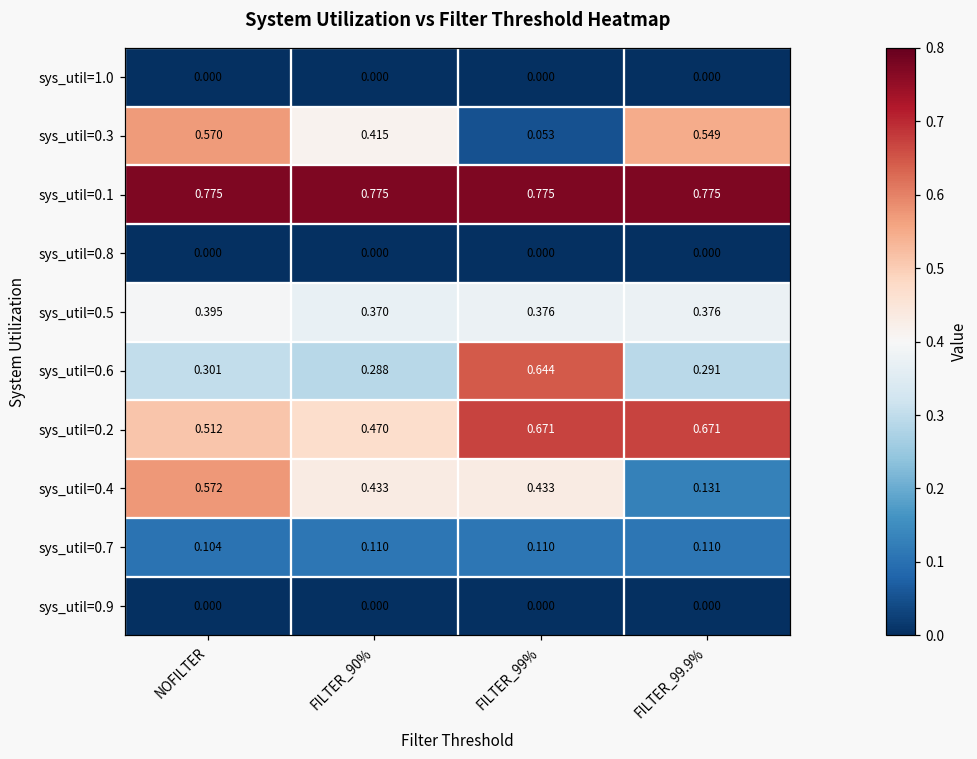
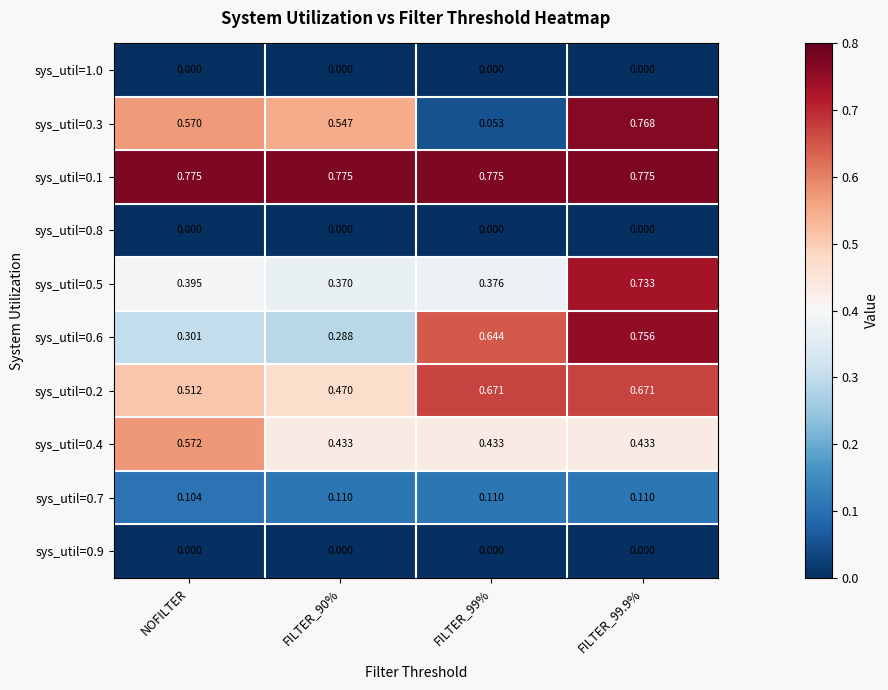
  {
    "sys_util=1.0": {
      "NOFILTER": 0.000,
      "FILTER_90%": 0.000,
      "FILTER_99%": 0.000,
      "FILTER_99.9%": 0.000
    },
    "sys_util=0.3": {
      "NOFILTER": 0.570,
-     "FILTER_90%": 0.415,
+     "FILTER_90%": 0.547,
      "FILTER_99%": 0.053,
-     "FILTER_99.9%": 0.549
+     "FILTER_99.9%": 0.768
    },
    "sys_util=0.1": {
      "NOFILTER": 0.775,
      "FILTER_90%": 0.775,
      "FILTER_99%": 0.775,
      "FILTER_99.9%": 0.775
    },
    "sys_util=0.8": {
      "NOFILTER": 0.000,
      "FILTER_90%": 0.000,
      "FILTER_99%": 0.000,
      "FILTER_99.9%": 0.000
    },
    "sys_util=0.5": {
      "NOFILTER": 0.395,
      "FILTER_90%": 0.370,
      "FILTER_99%": 0.376,
-     "FILTER_99.9%": 0.376
+     "FILTER_99.9%": 0.733
    },
    "sys_util=0.6": {
      "NOFILTER": 0.301,
      "FILTER_90%": 0.288,
      "FILTER_99%": 0.644,
-     "FILTER_99.9%": 0.291
+     "FILTER_99.9%": 0.756
    },
    "sys_util=0.2": {
      "NOFILTER": 0.512,
      "FILTER_90%": 0.470,
      "FILTER_99%": 0.671,
      "FILTER_99.9%": 0.671
    },
    "sys_util=0.4": {
      "NOFILTER": 0.572,
      "FILTER_90%": 0.433,
      "FILTER_99%": 0.433,
-     "FILTER_99.9%": 0.131
+     "FILTER_99.9%": 0.433
    },
    "sys_util=0.7": {
      "NOFILTER": 0.104,
      "FILTER_90%": 0.110,
      "FILTER_99%": 0.110,
      "FILTER_99.9%": 0.110
    },
    "sys_util=0.9": {
      "NOFILTER": 0.000,
      "FILTER_90%": 0.000,
      "FILTER_99%": 0.000,
      "FILTER_99.9%": 0.000
    }
  }
